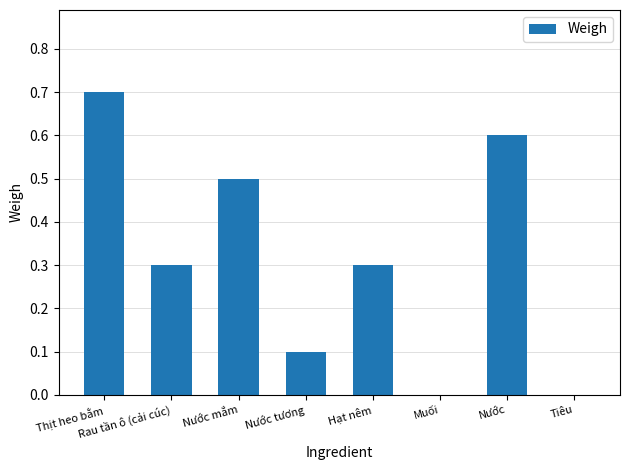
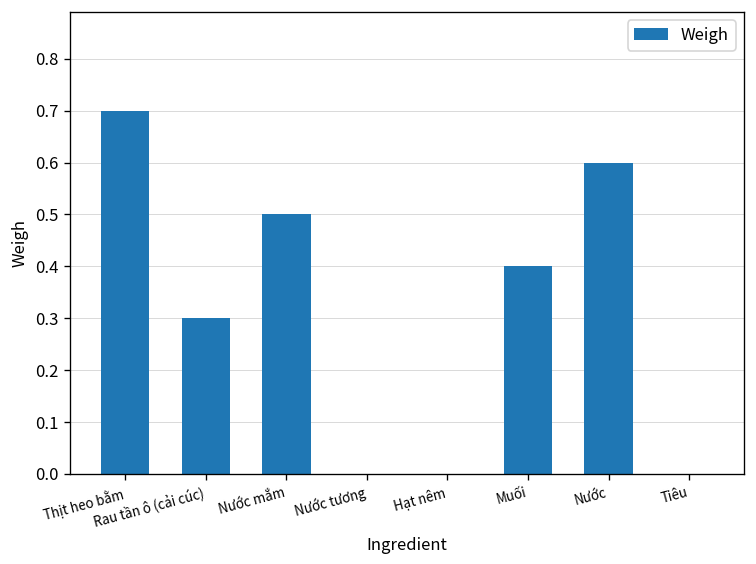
  {
    "Thịt heo bằm": 0.7,
    "Rau tần ô (cải cúc)": 0.3,
    "Nước mắm": 0.5,
-   "Nước tương": 0.1,
-   "Hạt nêm": 0.3,
-   "Muối": 0.0,
+   "Nước tương": 0.0,
+   "Hạt nêm": 0.0,
+   "Muối": 0.4,
    "Nước": 0.6,
    "Tiêu": 0.0
  }
